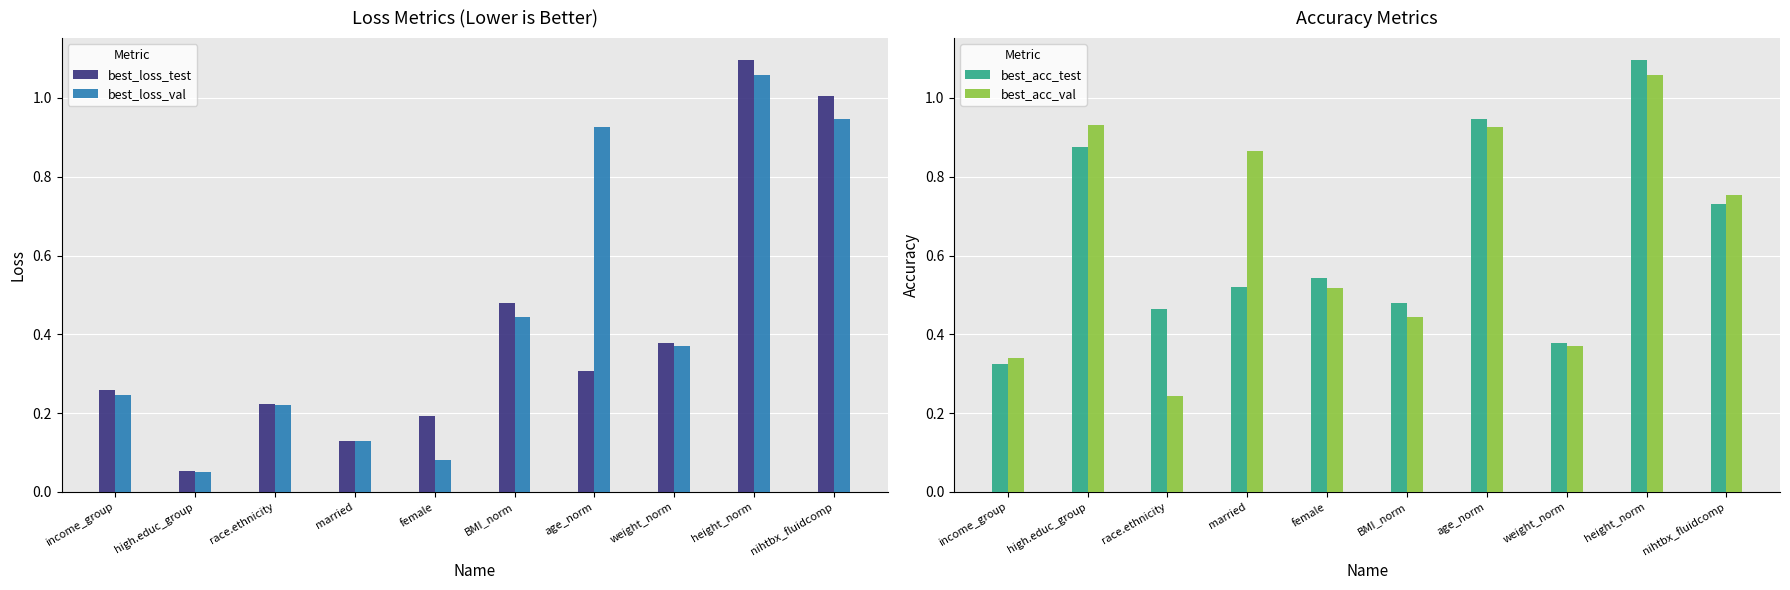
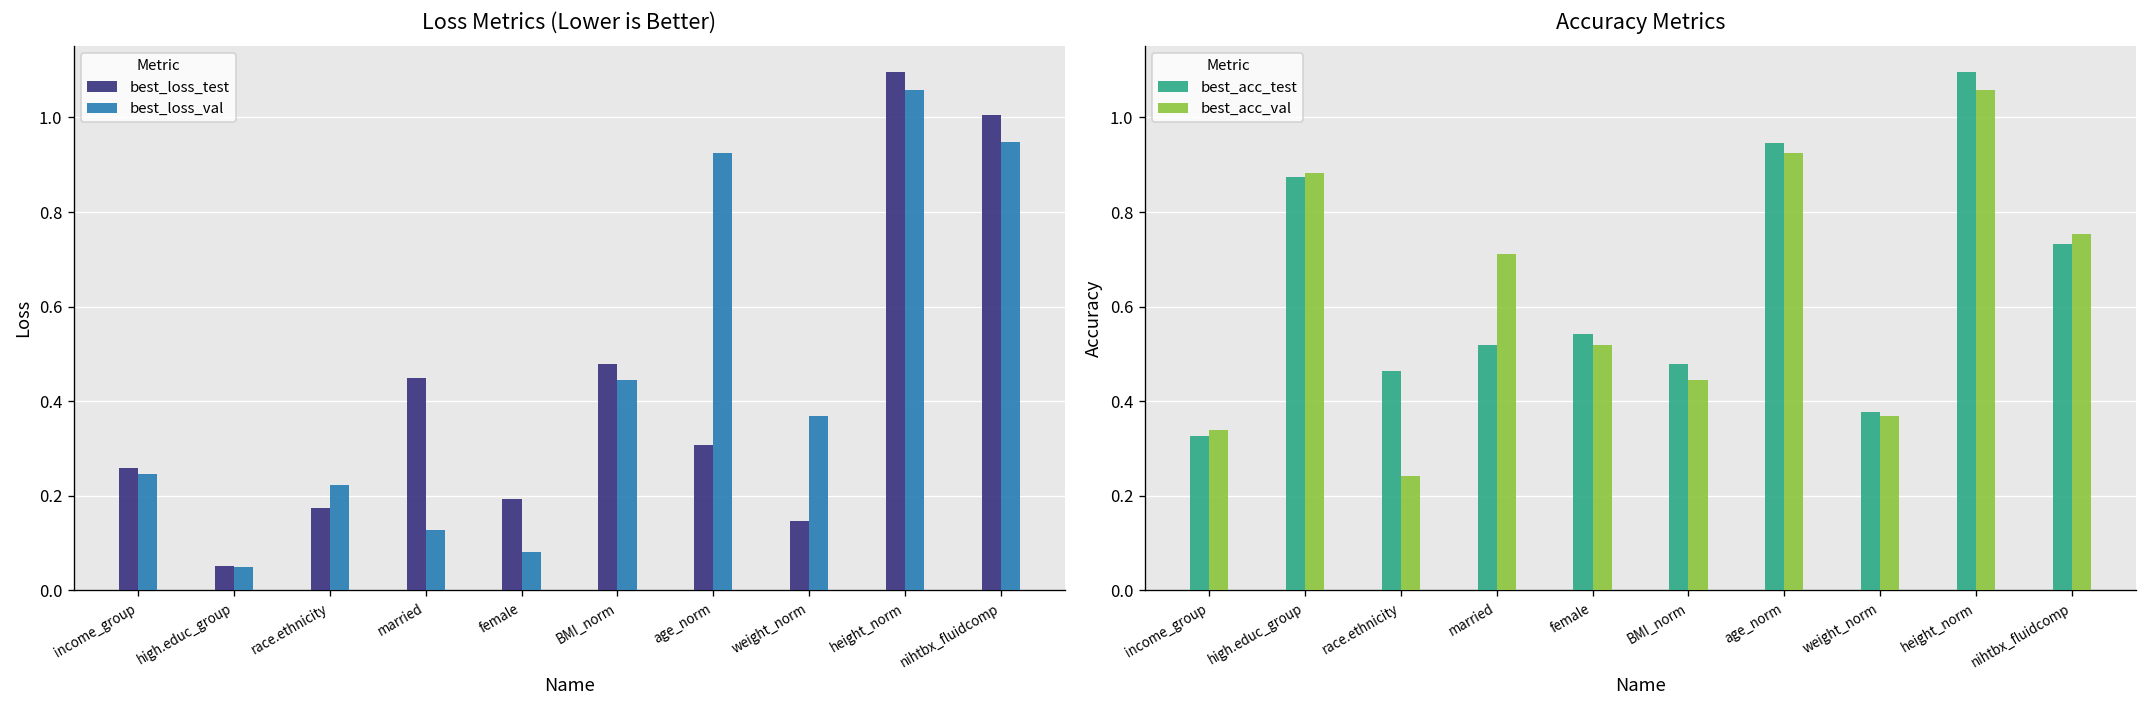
  {
    "Loss Metrics (Lower is Better)": {
      "best_loss_test": {
        "income_group": 0.26,
        "high.educ_group": 0.05,
-       "race.ethnicity": 0.22,
-       "married": 0.13,
+       "race.ethnicity": 0.17,
+       "married": 0.45,
        "female": 0.19,
        "BMI_norm": 0.48,
        "age_norm": 0.31,
-       "weight_norm": 0.38,
+       "weight_norm": 0.15,
        "height_norm": 1.10,
        "nihtbx_fluidcomp": 1.01
      },
      "best_loss_val": {
        "income_group": 0.25,
        "high.educ_group": 0.05,
        "race.ethnicity": 0.22,
        "married": 0.13,
        "female": 0.08,
        "BMI_norm": 0.44,
        "age_norm": 0.93,
        "weight_norm": 0.37,
        "height_norm": 1.06,
        "nihtbx_fluidcomp": 0.95
      }
    },
    "Accuracy Metrics": {
      "best_acc_test": {
        "income_group": 0.33,
        "high.educ_group": 0.87,
        "race.ethnicity": 0.46,
        "married": 0.52,
        "female": 0.54,
        "BMI_norm": 0.48,
        "age_norm": 0.95,
        "weight_norm": 0.38,
        "height_norm": 1.10,
        "nihtbx_fluidcomp": 0.73
      },
      "best_acc_val": {
        "income_group": 0.34,
-       "high.educ_group": 0.93,
+       "high.educ_group": 0.88,
        "race.ethnicity": 0.24,
-       "married": 0.86,
+       "married": 0.71,
        "female": 0.52,
        "BMI_norm": 0.44,
        "age_norm": 0.93,
        "weight_norm": 0.37,
        "height_norm": 1.06,
        "nihtbx_fluidcomp": 0.75
      }
    }
  }
